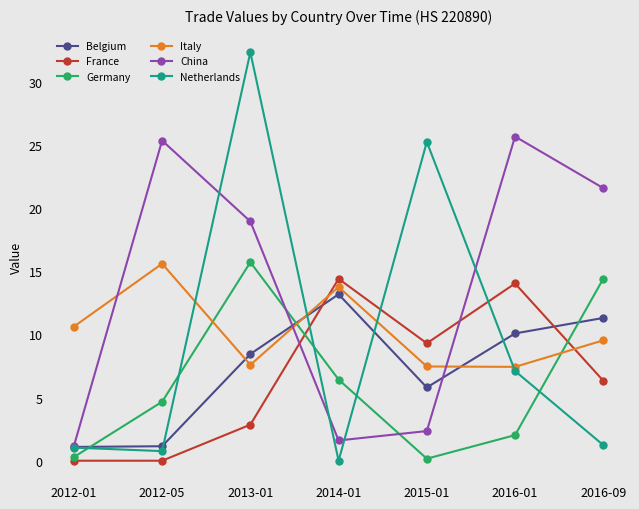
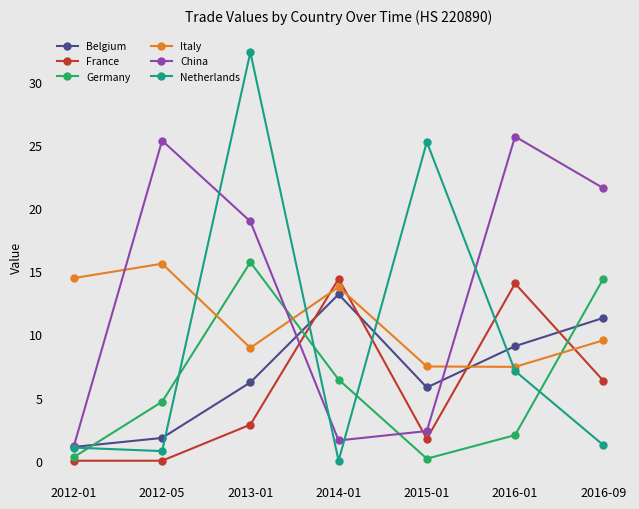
  {
    "Belgium": {
-     "2012-05": 1.1,
-     "2013-01": 8.5,
+     "2012-05": 1.8,
+     "2013-01": 6.2,
      "2014-01": 13.2,
      "2015-01": 5.8,
-     "2016-01": 10.1,
+     "2016-01": 9.1,
      "2016-09": 11.3
    },
    "France": {
      "2012-01": 0.0,
      "2012-05": 0.0,
      "2013-01": 2.9,
      "2014-01": 14.4,
-     "2015-01": 9.3,
+     "2015-01": 1.7,
      "2016-01": 14.0,
      "2016-09": 6.3
    },
    "Italy": {
-     "2012-01": 10.6,
+     "2012-01": 14.5,
      "2012-05": 15.6,
-     "2013-01": 7.6,
+     "2013-01": 8.9,
      "2014-01": 13.8,
      "2015-01": 7.5,
      "2016-01": 7.4,
      "2016-09": 9.5
    },
    "China": {
      "2012-05": 25.4,
      "2013-01": 19.0,
      "2014-01": 1.6,
      "2015-01": 2.3,
      "2016-01": 25.7,
      "2016-09": 21.6
    }
  }
